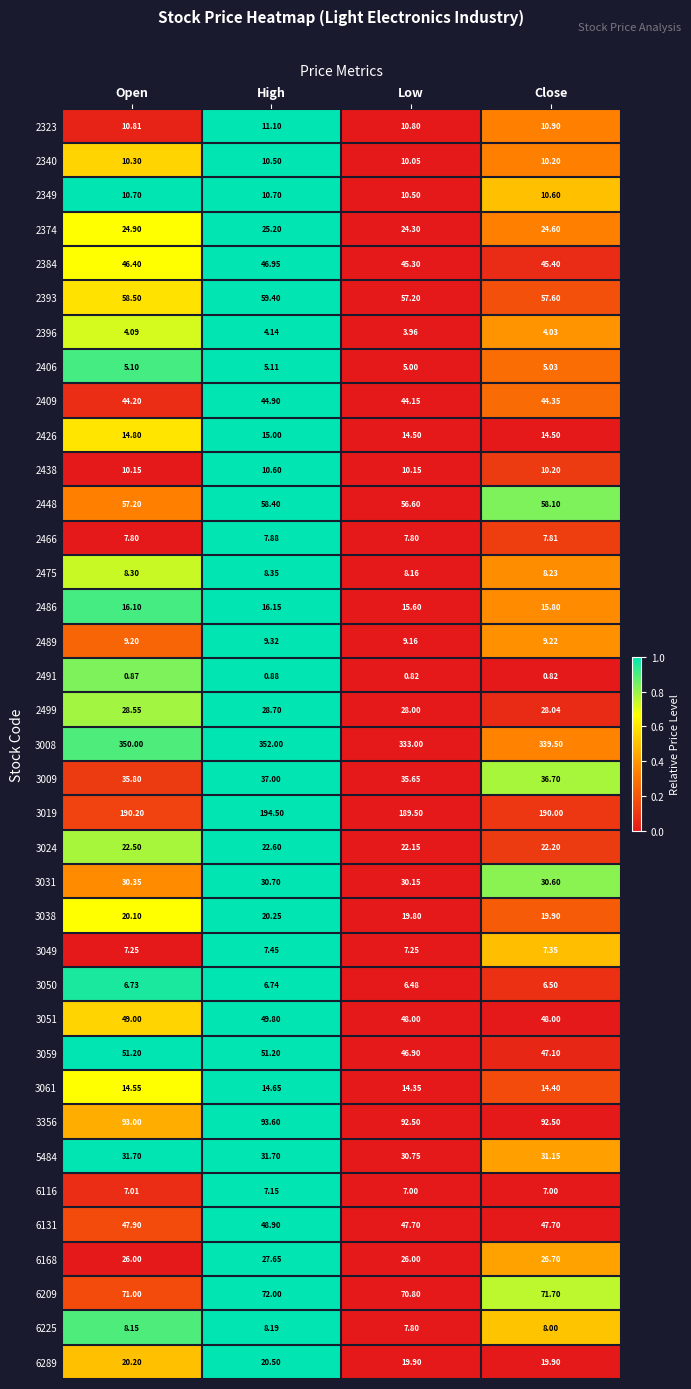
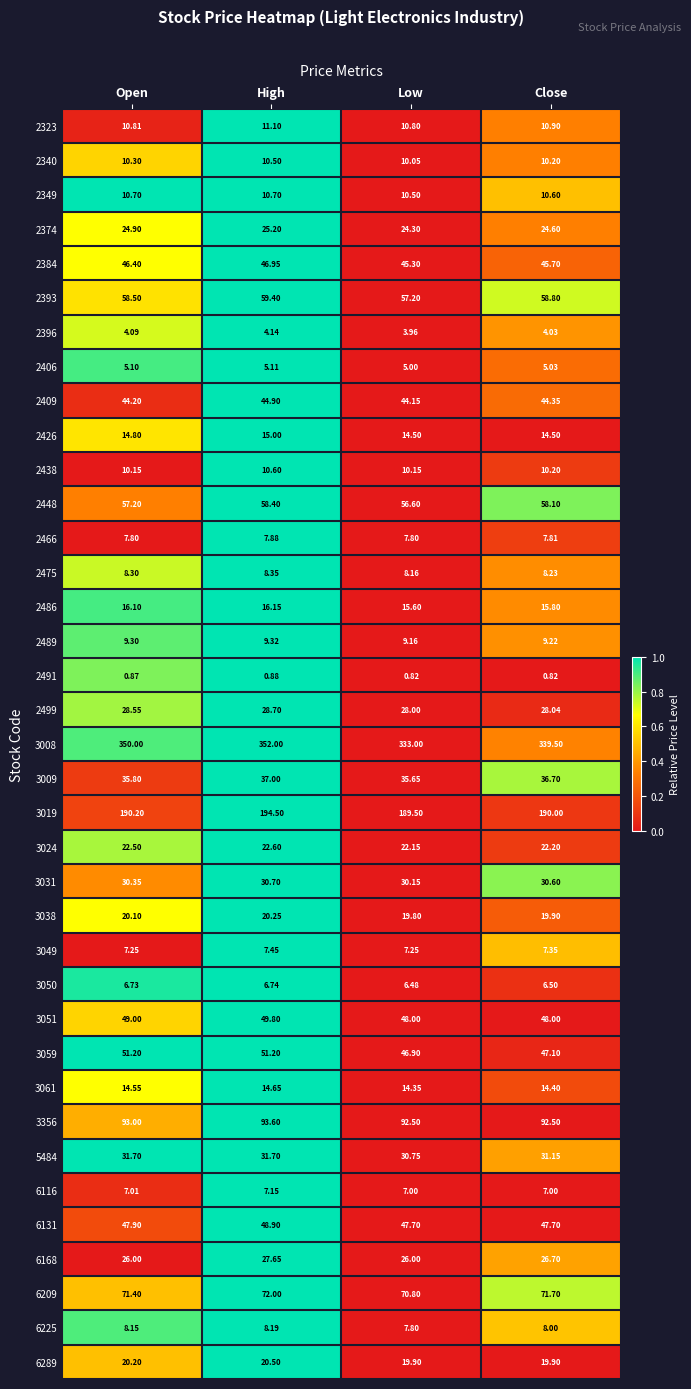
  {
    "2323": {
      "Open": 10.81,
      "High": 11.10,
      "Low": 10.80,
      "Close": 10.90
    },
    "2340": {
      "Open": 10.30,
      "High": 10.50,
      "Low": 10.05,
      "Close": 10.20
    },
    "2349": {
      "Open": 10.70,
      "High": 10.70,
      "Low": 10.50,
      "Close": 10.60
    },
    "2374": {
      "Open": 24.90,
      "High": 25.20,
      "Low": 24.30,
      "Close": 24.60
    },
    "2384": {
      "Open": 46.40,
      "High": 46.95,
      "Low": 45.30,
-     "Close": 45.40
+     "Close": 45.70
    },
    "2393": {
      "Open": 58.50,
      "High": 59.40,
      "Low": 57.20,
-     "Close": 57.60
+     "Close": 58.80
    },
    "2396": {
      "Open": 4.09,
      "High": 4.14,
      "Low": 3.96,
      "Close": 4.03
    },
    "2406": {
      "Open": 5.10,
      "High": 5.11,
      "Low": 5.00,
      "Close": 5.03
    },
    "2409": {
      "Open": 44.20,
      "High": 44.90,
      "Low": 44.15,
      "Close": 44.35
    },
    "2426": {
      "Open": 14.80,
      "High": 15.00,
      "Low": 14.50,
      "Close": 14.50
    },
    "2438": {
      "Open": 10.15,
      "High": 10.60,
      "Low": 10.15,
      "Close": 10.20
    },
    "2448": {
      "Open": 57.20,
      "High": 58.40,
      "Low": 56.60,
      "Close": 58.10
    },
    "2466": {
      "Open": 7.80,
      "High": 7.88,
      "Low": 7.80,
      "Close": 7.81
    },
    "2475": {
      "Open": 8.30,
      "High": 8.35,
      "Low": 8.16,
      "Close": 8.23
    },
    "2486": {
      "Open": 16.10,
      "High": 16.15,
      "Low": 15.60,
      "Close": 15.80
    },
    "2489": {
-     "Open": 9.20,
+     "Open": 9.30,
      "High": 9.32,
      "Low": 9.16,
      "Close": 9.22
    },
    "2491": {
      "Open": 0.87,
      "High": 0.88,
      "Low": 0.82,
      "Close": 0.82
    },
    "2499": {
      "Open": 28.55,
      "High": 28.70,
      "Low": 28.00,
      "Close": 28.04
    },
    "3008": {
      "Open": 350.00,
      "High": 352.00,
      "Low": 333.00,
      "Close": 339.50
    },
    "3009": {
      "Open": 35.80,
      "High": 37.00,
      "Low": 35.65,
      "Close": 36.70
    },
    "3019": {
      "Open": 190.20,
      "High": 194.50,
      "Low": 189.50,
      "Close": 190.00
    },
    "3024": {
      "Open": 22.50,
      "High": 22.60,
      "Low": 22.15,
      "Close": 22.20
    },
    "3031": {
      "Open": 30.35,
      "High": 30.70,
      "Low": 30.15,
      "Close": 30.60
    },
    "3038": {
      "Open": 20.10,
      "High": 20.25,
      "Low": 19.80,
      "Close": 19.90
    },
    "3049": {
      "Open": 7.25,
      "High": 7.45,
      "Low": 7.25,
      "Close": 7.35
    },
    "3050": {
      "Open": 6.73,
      "High": 6.74,
      "Low": 6.48,
      "Close": 6.50
    },
    "3051": {
      "Open": 49.00,
      "High": 49.80,
      "Low": 48.00,
      "Close": 48.00
    },
    "3059": {
      "Open": 51.20,
      "High": 51.20,
      "Low": 46.90,
      "Close": 47.10
    },
    "3061": {
      "Open": 14.55,
      "High": 14.65,
      "Low": 14.35,
      "Close": 14.40
    },
    "3356": {
      "Open": 93.00,
      "High": 93.60,
      "Low": 92.50,
      "Close": 92.50
    },
    "5484": {
      "Open": 31.70,
      "High": 31.70,
      "Low": 30.75,
      "Close": 31.15
    },
    "6116": {
      "Open": 7.01,
      "High": 7.15,
      "Low": 7.00,
      "Close": 7.00
    },
    "6131": {
      "Open": 47.90,
      "High": 48.90,
      "Low": 47.70,
      "Close": 47.70
    },
    "6168": {
      "Open": 26.00,
      "High": 27.65,
      "Low": 26.00,
      "Close": 26.70
    },
    "6209": {
-     "Open": 71.00,
+     "Open": 71.40,
      "High": 72.00,
      "Low": 70.80,
      "Close": 71.70
    },
    "6225": {
      "Open": 8.15,
      "High": 8.19,
      "Low": 7.80,
      "Close": 8.00
    },
    "6289": {
      "Open": 20.20,
      "High": 20.50,
      "Low": 19.90,
      "Close": 19.90
    }
  }
